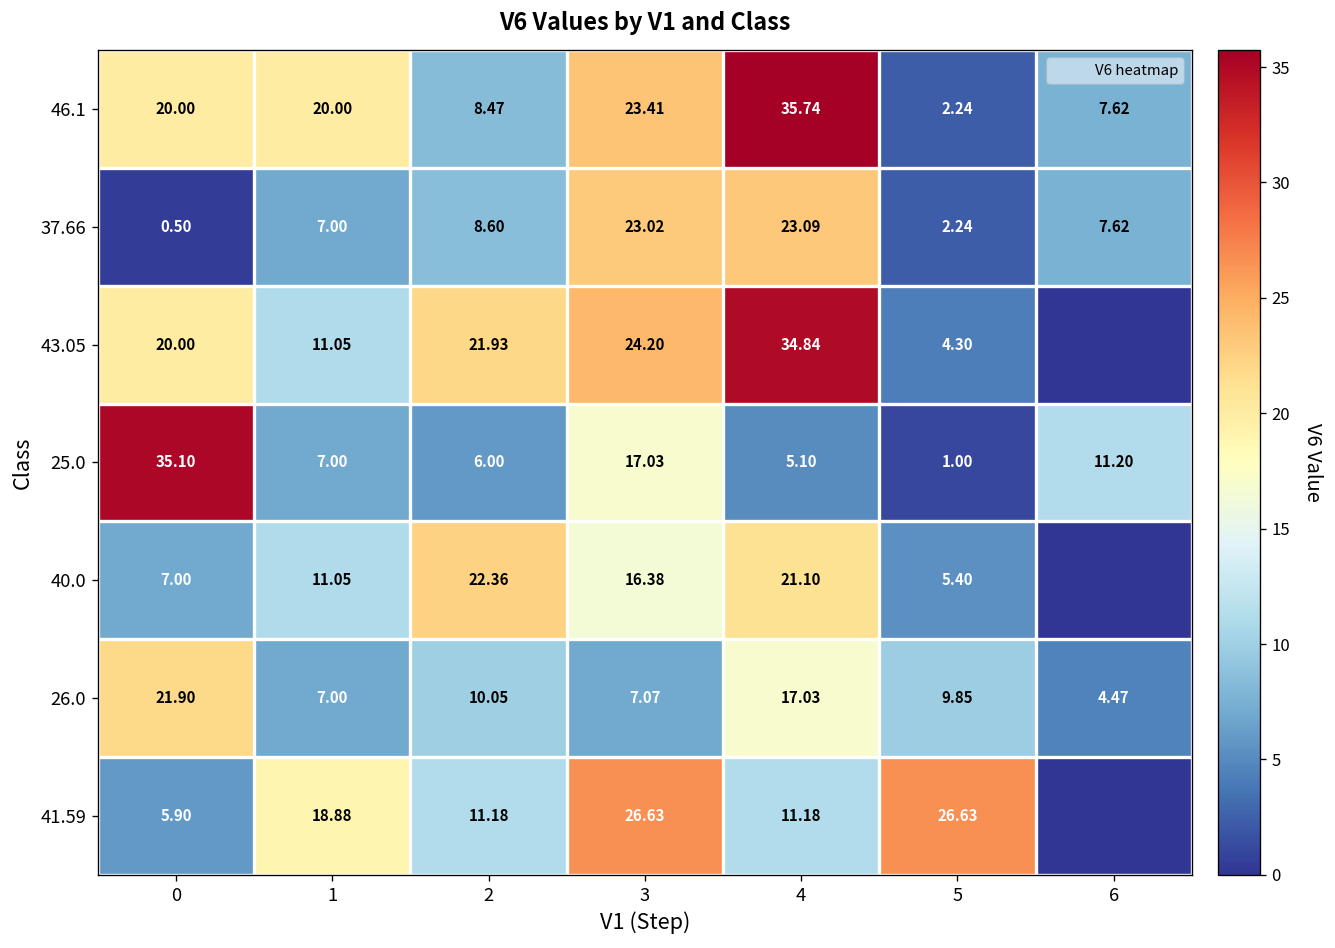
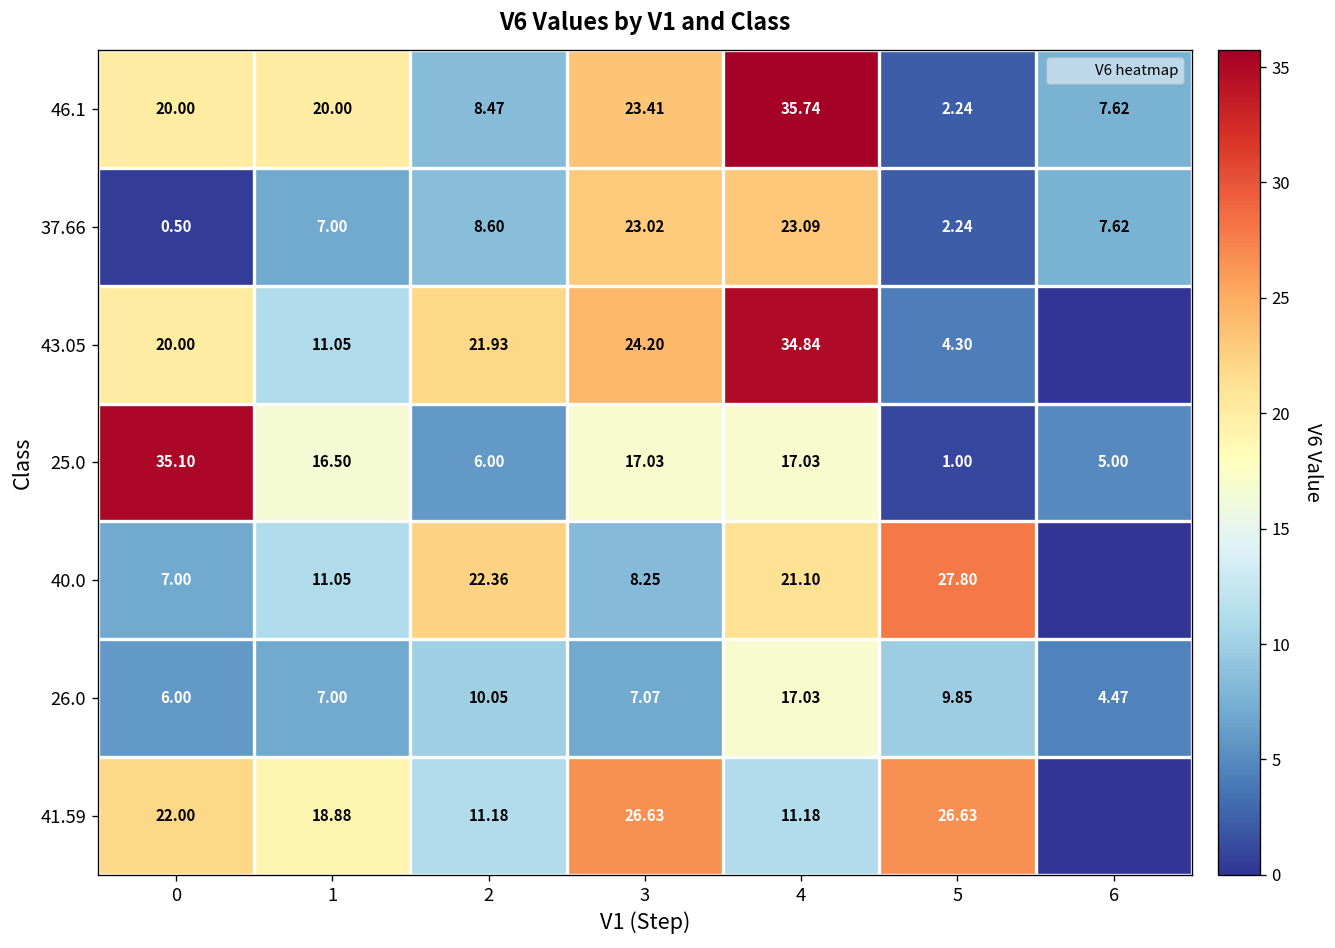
  {
    "46.1": {
      "0": 20.00,
      "1": 20.00,
      "2": 8.47,
      "3": 23.41,
      "4": 35.74,
      "5": 2.24,
      "6": 7.62
    },
    "37.66": {
      "0": 0.50,
      "1": 7.00,
      "2": 8.60,
      "3": 23.02,
      "4": 23.09,
      "5": 2.24,
      "6": 7.62
    },
    "43.05": {
      "0": 20.00,
      "1": 11.05,
      "2": 21.93,
      "3": 24.20,
      "4": 34.84,
      "5": 4.30
    },
    "25.0": {
      "0": 35.10,
-     "1": 7.00,
+     "1": 16.50,
      "2": 6.00,
      "3": 17.03,
-     "4": 5.10,
+     "4": 17.03,
      "5": 1.00,
-     "6": 11.20
+     "6": 5.00
    },
    "40.0": {
      "0": 7.00,
      "1": 11.05,
      "2": 22.36,
-     "3": 16.38,
+     "3": 8.25,
      "4": 21.10,
-     "5": 5.40
+     "5": 27.80
    },
    "26.0": {
-     "0": 21.90,
+     "0": 6.00,
      "1": 7.00,
      "2": 10.05,
      "3": 7.07,
      "4": 17.03,
      "5": 9.85,
      "6": 4.47
    },
    "41.59": {
-     "0": 5.90,
+     "0": 22.00,
      "1": 18.88,
      "2": 11.18,
      "3": 26.63,
      "4": 11.18,
      "5": 26.63
    }
  }
